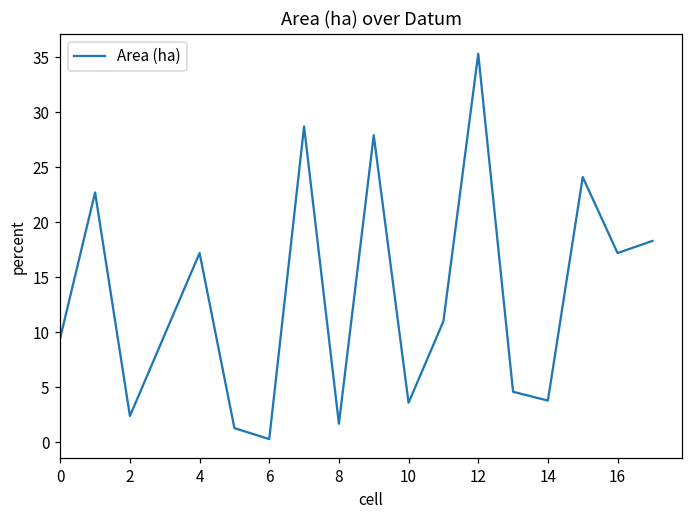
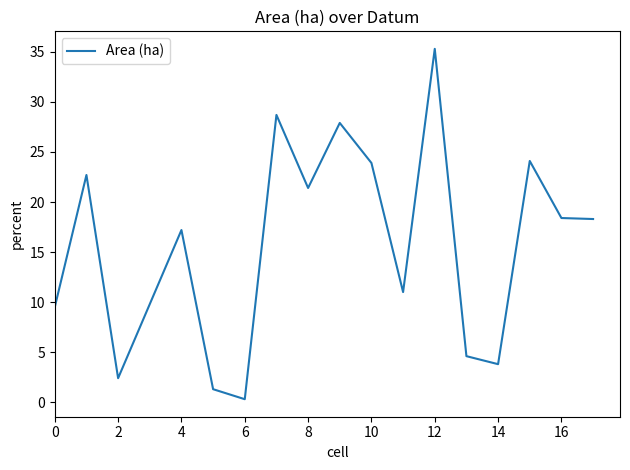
  {
    "0": 9.5,
    "2": 2.4,
    "4": 17.2,
    "6": 0.3,
-   "8": 1.7,
-   "10": 3.6,
+   "8": 21.4,
+   "10": 23.9,
    "12": 35.3,
    "14": 3.8,
-   "16": 17.2
+   "16": 18.4
  }
